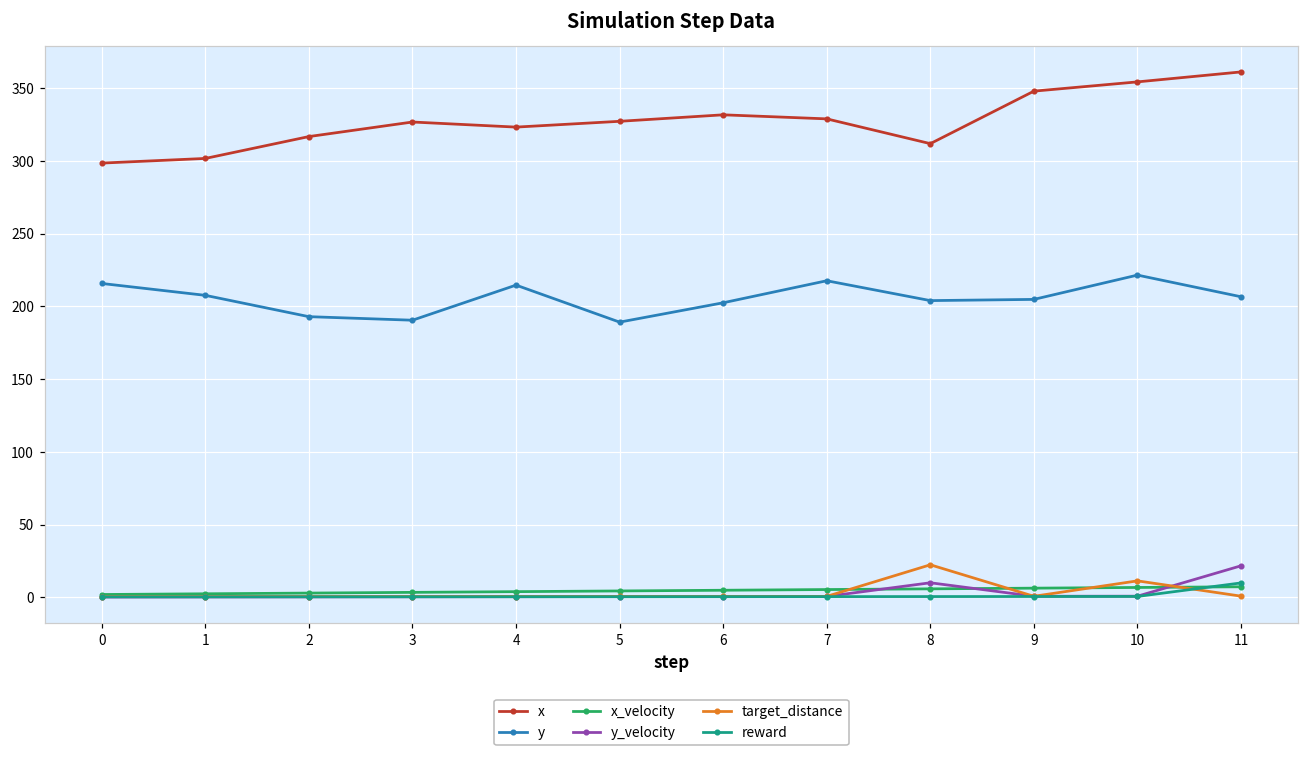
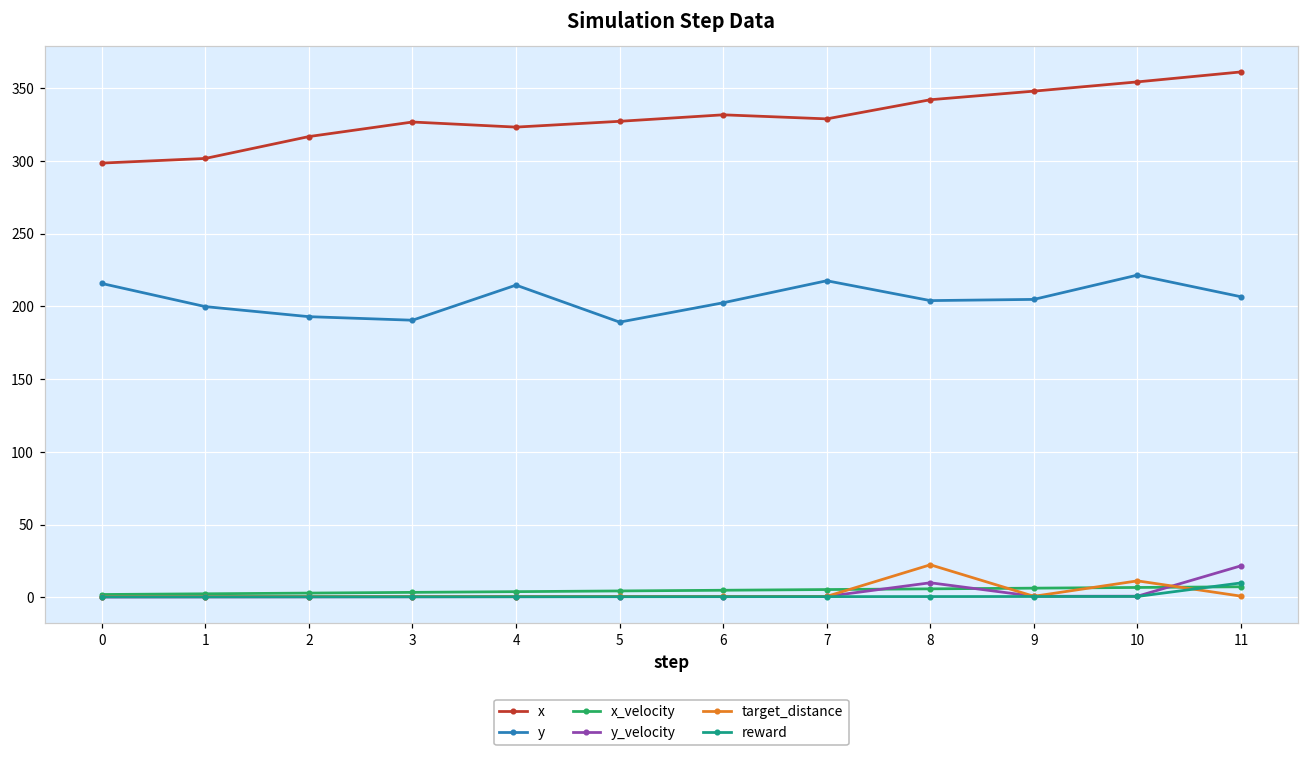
  {
    "x": {
      "0": 299,
      "1": 302,
      "2": 317,
      "3": 327,
      "4": 323,
      "5": 327,
      "6": 332,
      "7": 329,
-     "8": 312,
+     "8": 342,
      "9": 348,
      "10": 354,
      "11": 361
    },
    "y": {
      "0": 216,
-     "1": 208,
+     "1": 200,
      "2": 193,
      "3": 191,
      "4": 215,
      "5": 189,
      "6": 203,
      "7": 218,
      "8": 204,
      "9": 205,
      "10": 222,
      "11": 207
    },
    "y_velocity": {
      "8": 10,
      "11": 22
    },
    "target_distance": {
      "8": 22,
      "10": 11,
      "11": 1
    }
  }
